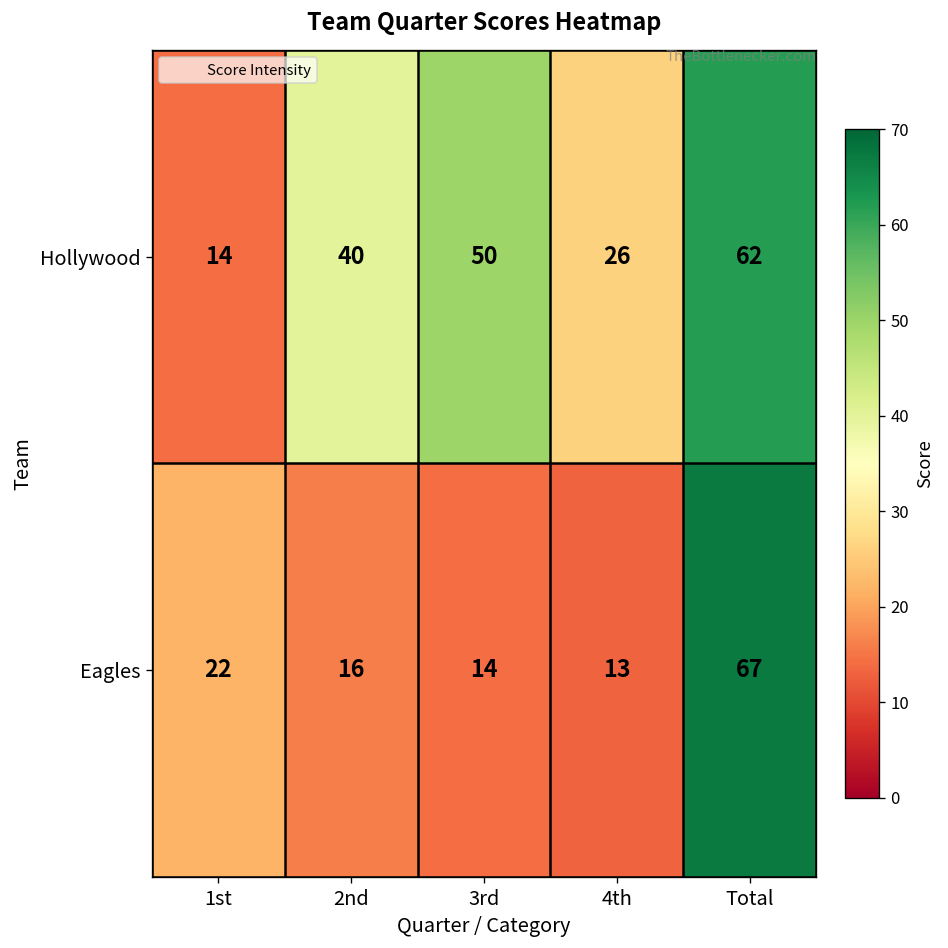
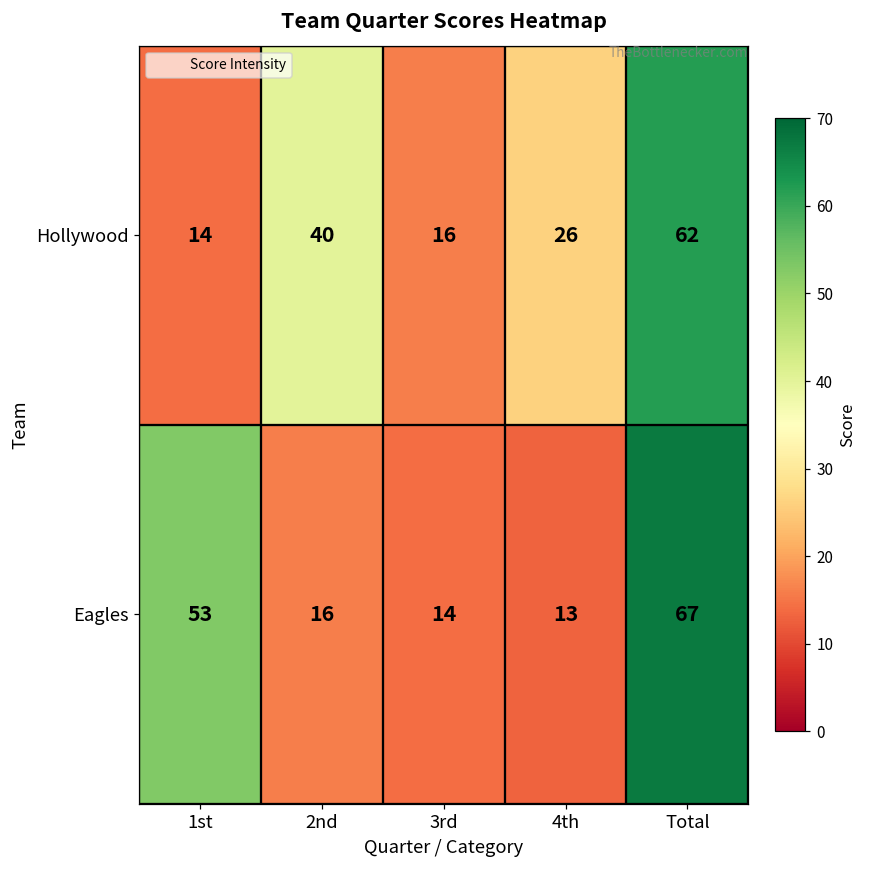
  {
    "Hollywood": {
      "1st": 14,
      "2nd": 40,
-     "3rd": 50,
+     "3rd": 16,
      "4th": 26
    },
    "Eagles": {
-     "1st": 22,
+     "1st": 53,
      "2nd": 16,
      "3rd": 14,
      "4th": 13,
      "Total": 67
    }
  }
